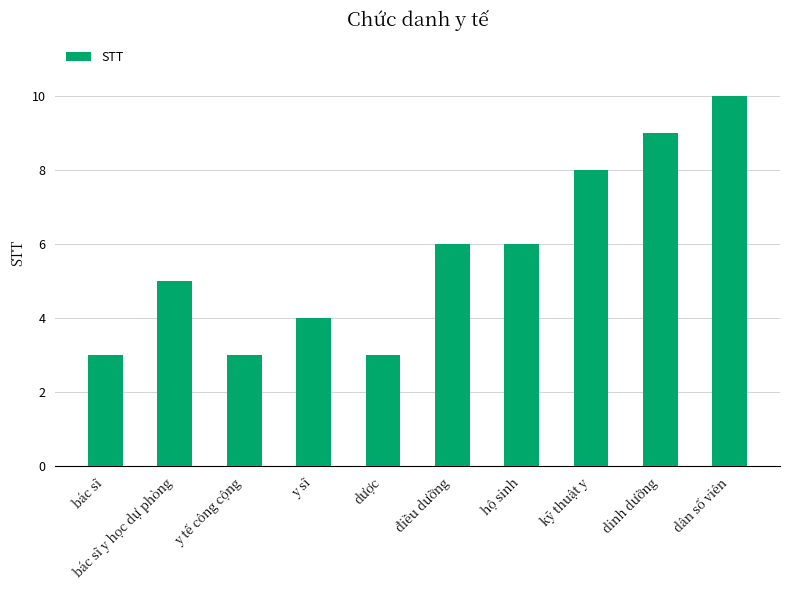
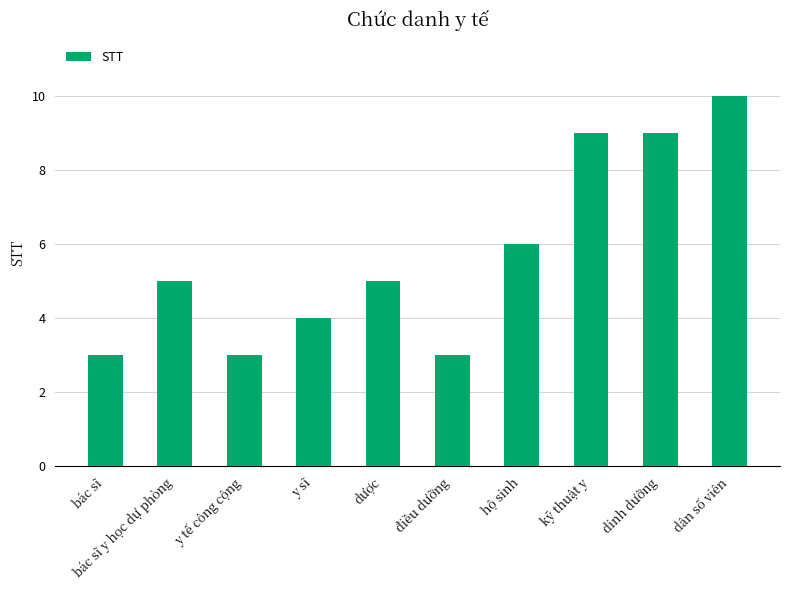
  {
    "bác sĩ": 3,
    "bác sĩ y học dự phòng": 5,
    "y tế công cộng": 3,
    "y sĩ": 4,
-   "dược": 3,
-   "điều dưỡng": 6,
+   "dược": 5,
+   "điều dưỡng": 3,
    "hộ sinh": 6,
-   "kỹ thuật y": 8,
+   "kỹ thuật y": 9,
    "dinh dưỡng": 9,
    "dân số viên": 10
  }
